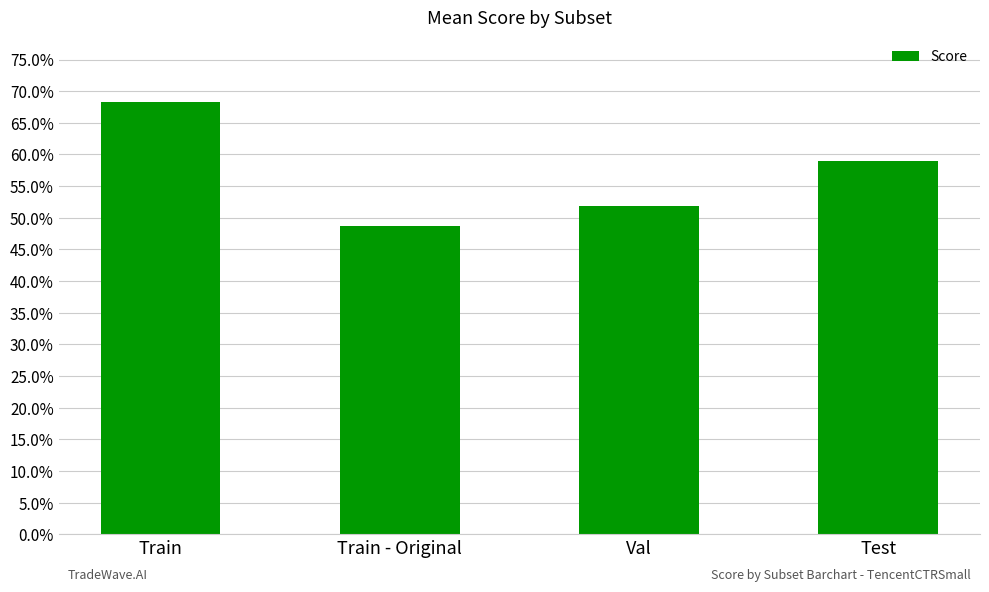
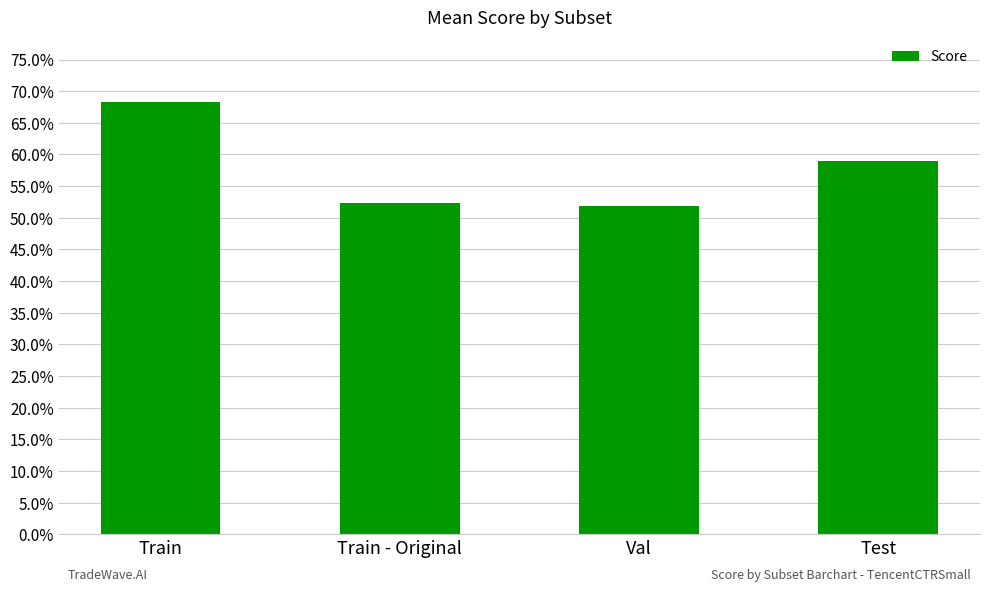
  {
    "Train": "68%",
-   "Train - Original": "49%",
+   "Train - Original": "52%",
    "Val": "52%",
    "Test": "59%"
  }
